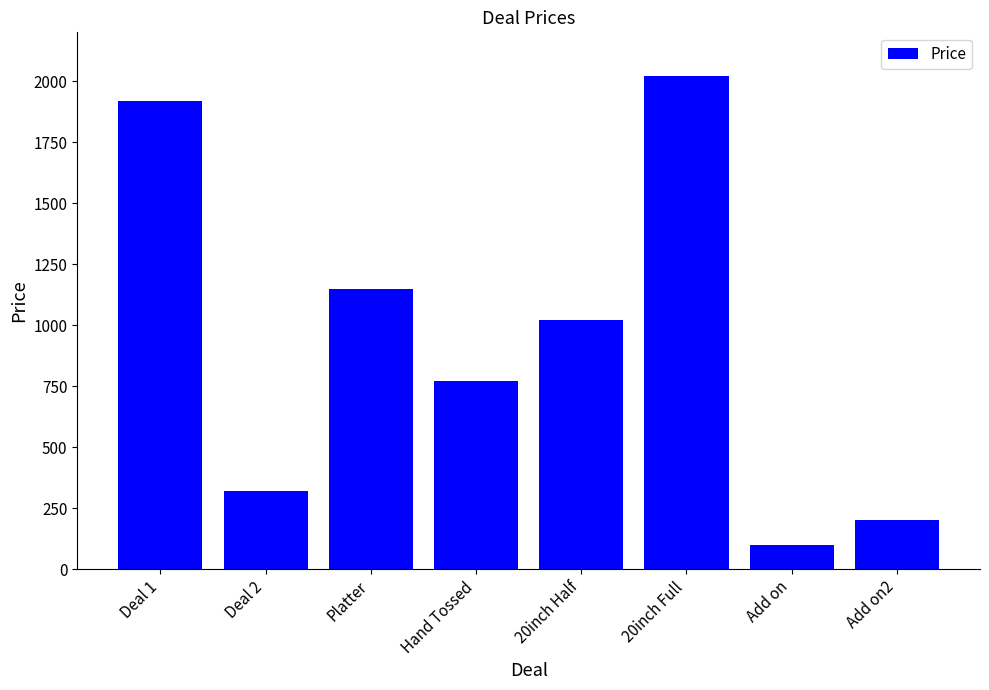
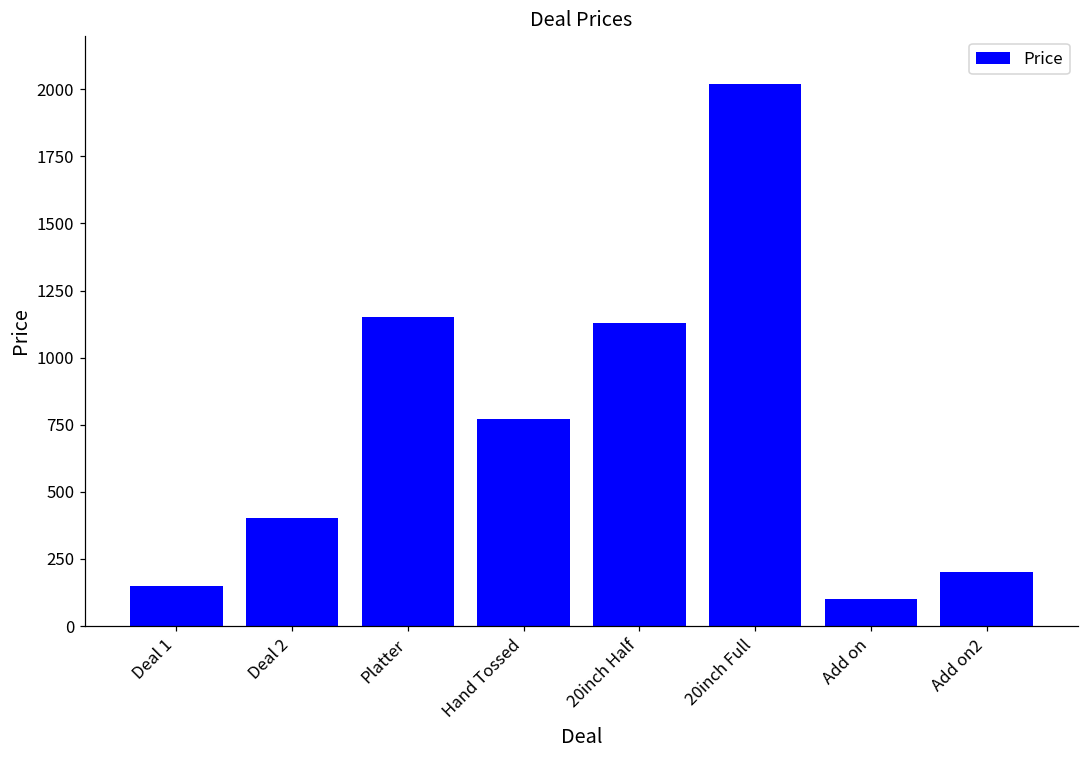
  {
-   "Deal 1": 1920,
-   "Deal 2": 320,
+   "Deal 1": 150,
+   "Deal 2": 400,
    "Platter": 1150,
    "Hand Tossed": 770,
-   "20inch Half": 1020,
+   "20inch Half": 1130,
    "20inch Full": 2020,
    "Add on": 100,
    "Add on2": 200
  }
